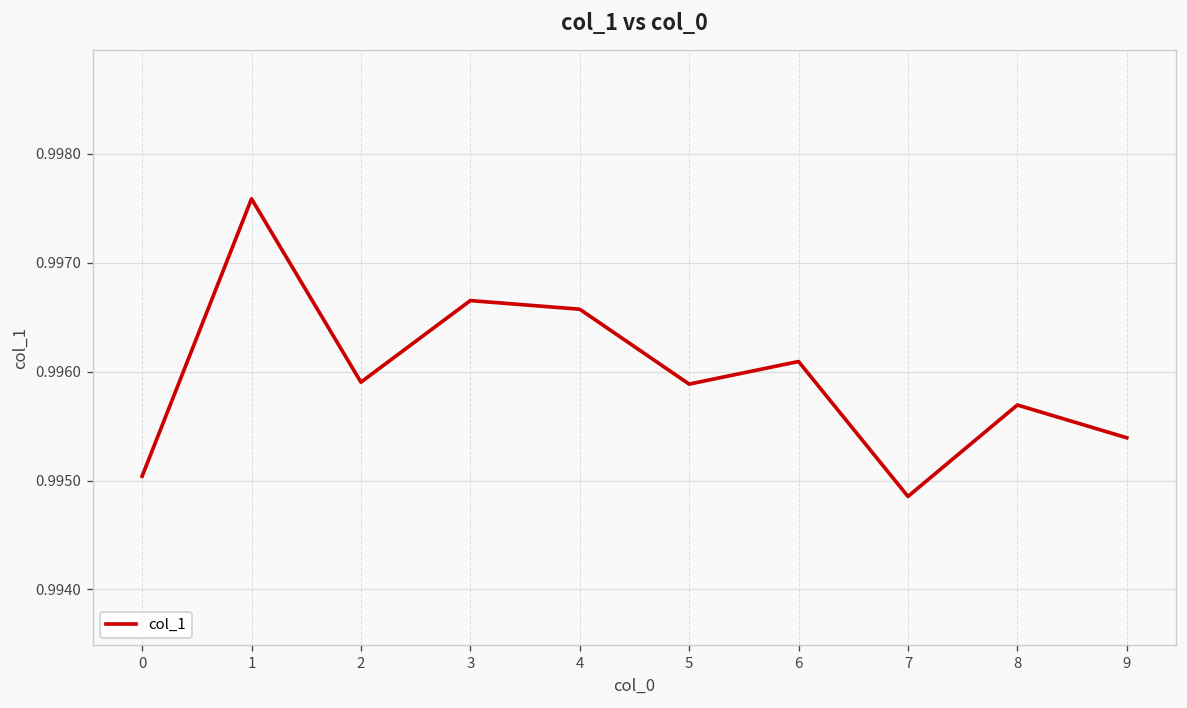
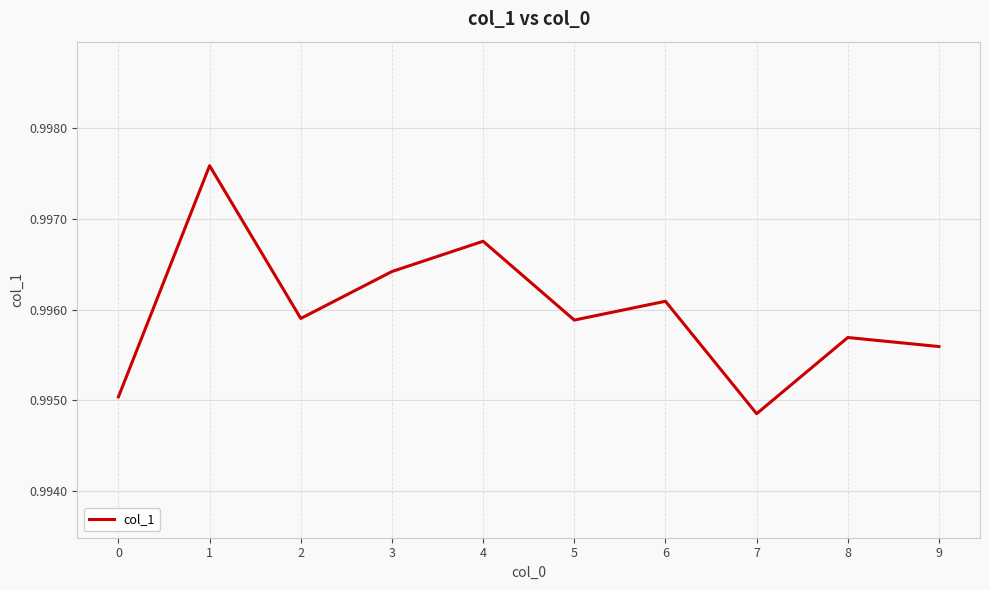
  {
    "0": 0.9950,
    "1": 0.9976,
    "2": 0.9959,
-   "3": 0.9967,
-   "4": 0.9966,
+   "3": 0.9964,
+   "4": 0.9968,
    "5": 0.9959,
    "6": 0.9961,
    "7": 0.9949,
    "8": 0.9957,
-   "9": 0.9954
+   "9": 0.9956
  }
